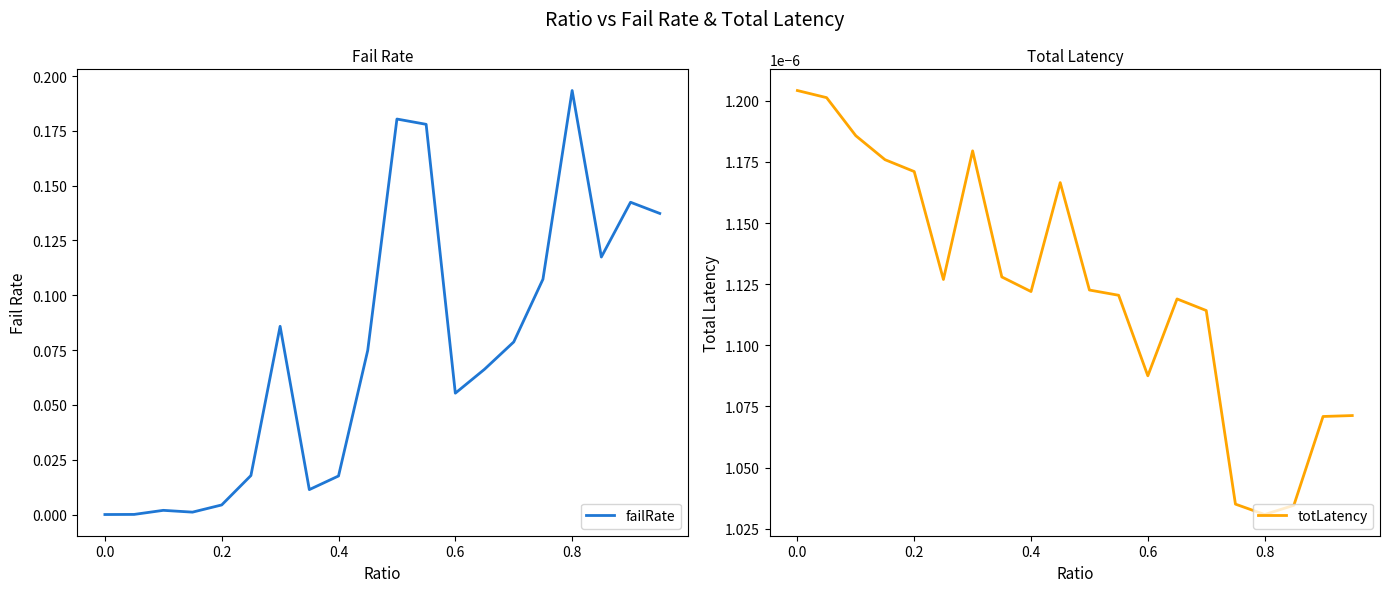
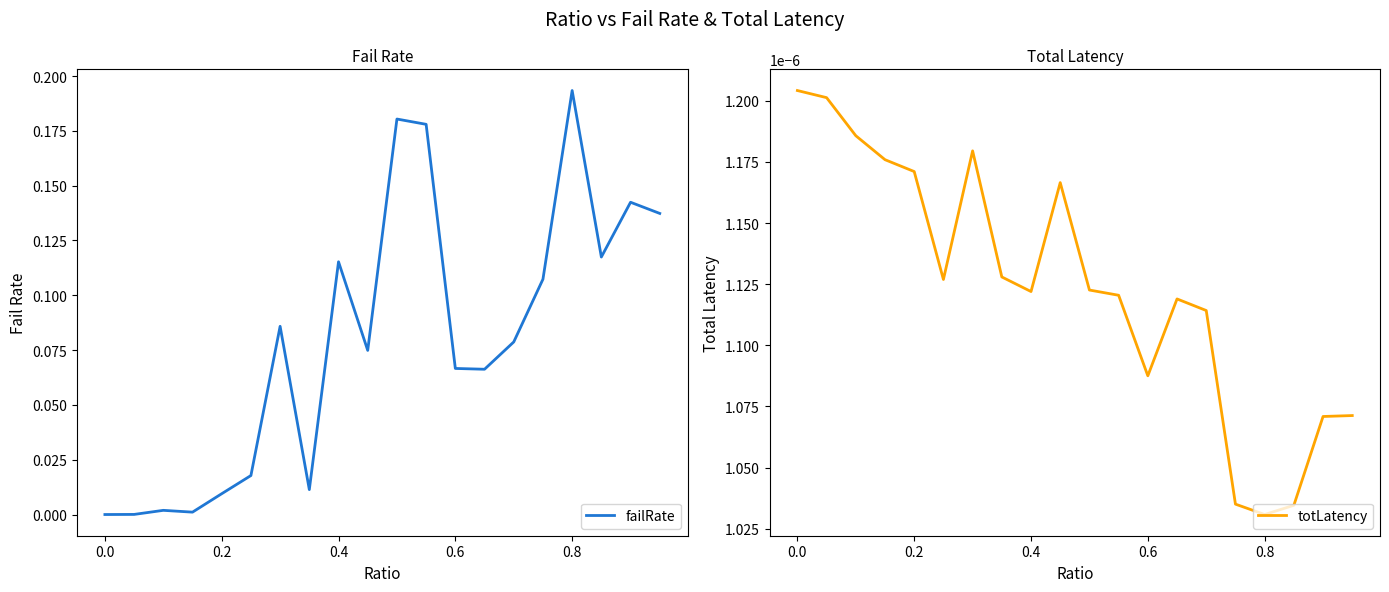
  {
    "Fail Rate": {
      "0.0": 0.000,
-     "0.2": 0.004,
-     "0.4": 0.018,
-     "0.6": 0.055,
+     "0.2": 0.009,
+     "0.4": 0.115,
+     "0.6": 0.067,
      "0.8": 0.193
    },
    "Total Latency": {
      "0.0": 0.000001204,
      "0.2": 0.000001171,
      "0.4": 0.000001122,
      "0.6": 0.000001088
    }
  }
